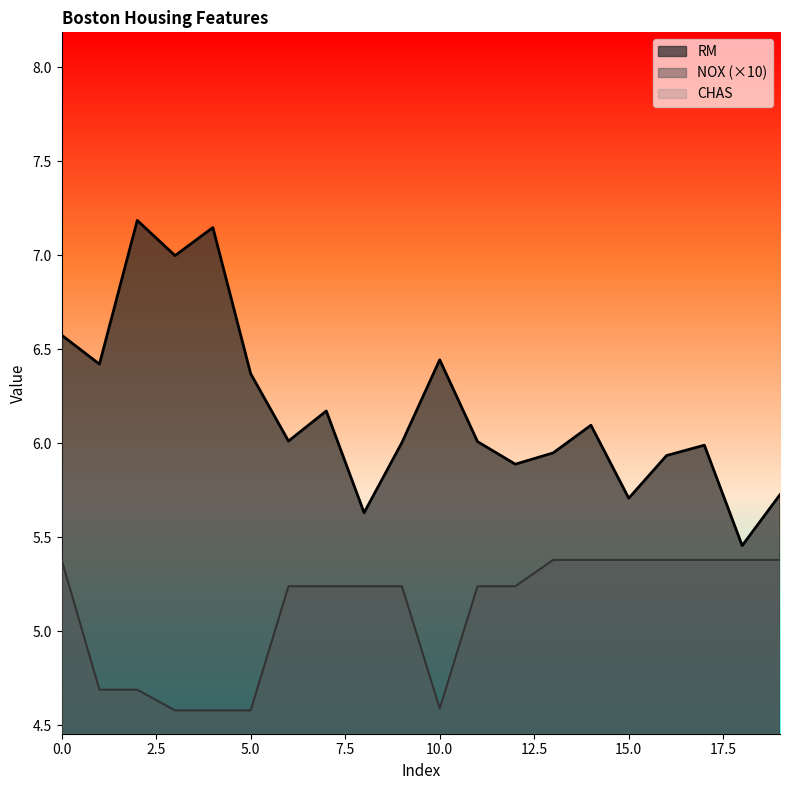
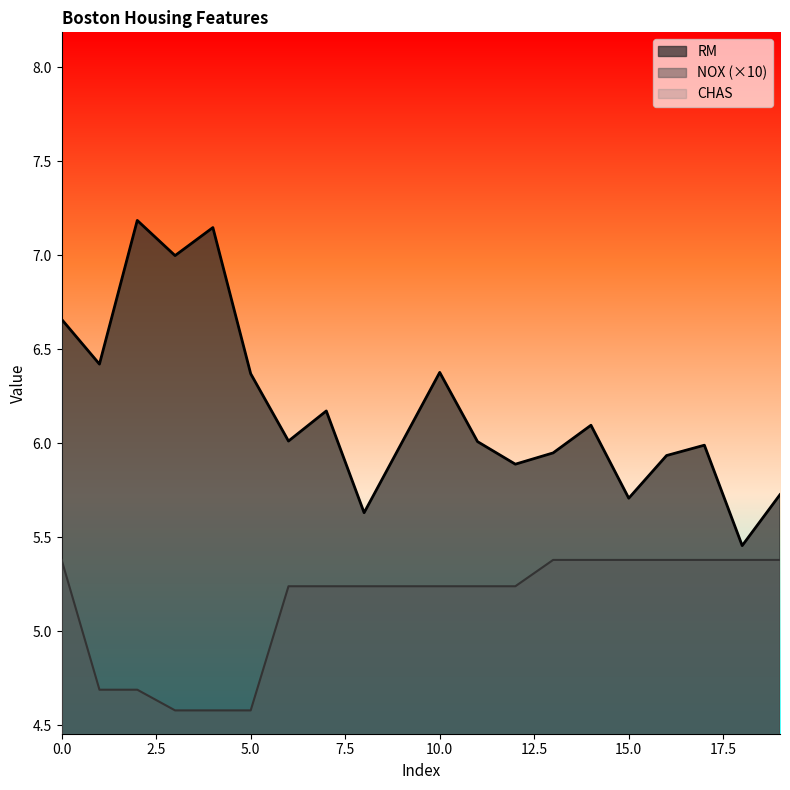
  {
    "RM": {
-     "0.0": 6.58,
+     "0.0": 6.66,
      "5.0": 6.37,
-     "10.0": 6.44,
+     "10.0": 6.38,
      "15.0": 5.71
    },
    "NOX (×10)": {
      "0.0": 5.38,
      "5.0": 4.58,
-     "10.0": 4.59,
+     "10.0": 5.24,
      "15.0": 5.38
    }
  }
